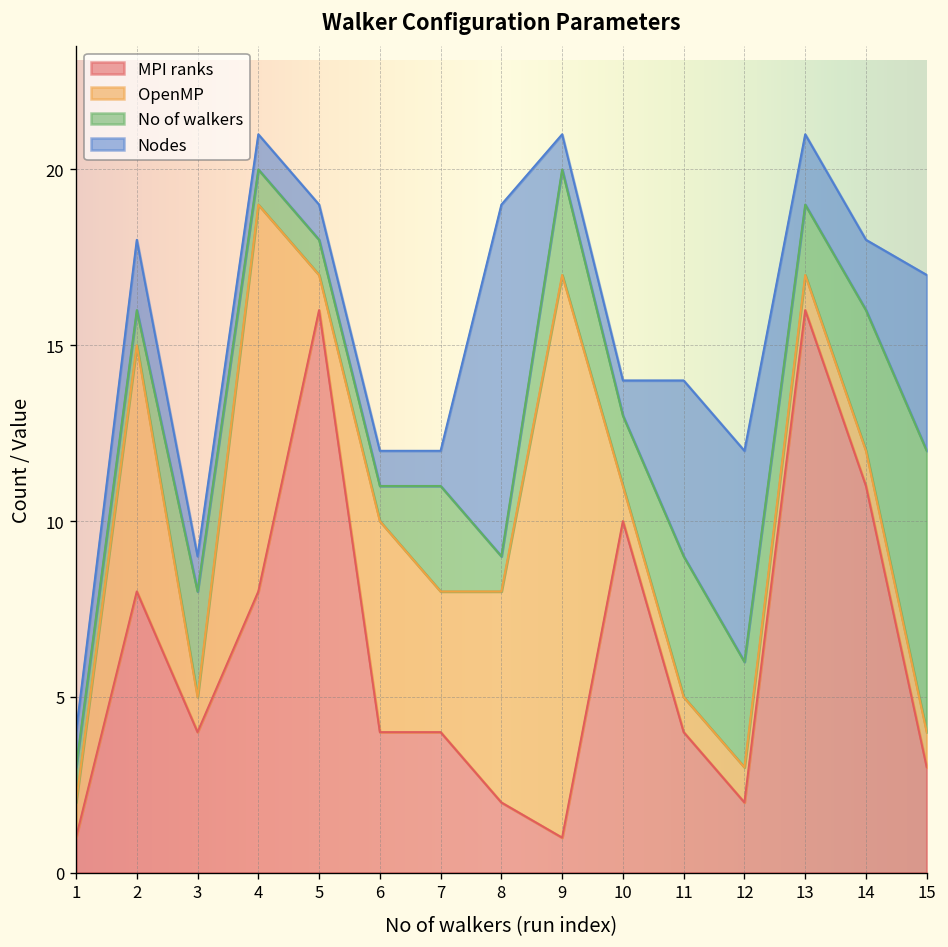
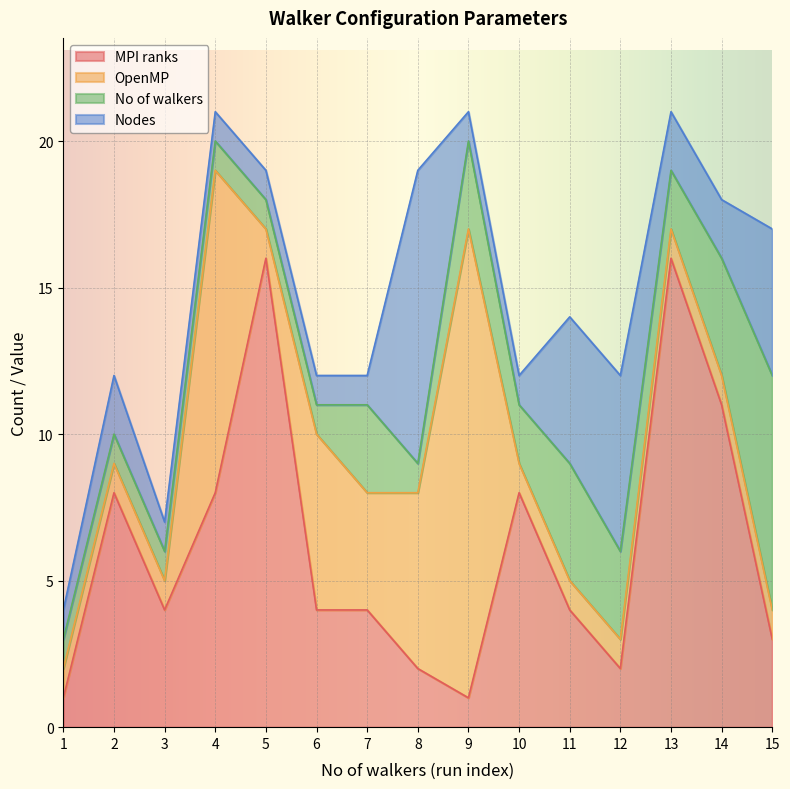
  {
    "MPI ranks": {
      "1": 1,
      "2": 8,
      "3": 4,
      "4": 8,
      "5": 16,
      "6": 4,
      "7": 4,
      "8": 2,
      "9": 1,
-     "10": 10,
+     "10": 8,
      "11": 4,
      "12": 2,
      "13": 16,
      "14": 11,
      "15": 3
    },
    "OpenMP": {
      "1": 1,
-     "2": 7,
+     "2": 1,
      "3": 1,
      "4": 11,
      "5": 1,
      "6": 6,
      "7": 4,
      "8": 6,
      "9": 16,
      "10": 1,
      "11": 1,
      "12": 1,
      "13": 1,
      "14": 1,
      "15": 1
    },
    "No of walkers": {
      "1": 1,
      "2": 1,
-     "3": 3,
+     "3": 1,
      "4": 1,
      "5": 1,
      "6": 1,
      "7": 3,
      "8": 1,
      "9": 3,
      "10": 2,
      "11": 4,
      "12": 3,
      "13": 2,
      "14": 4,
      "15": 8
    },
    "Nodes": {
      "1": 1,
      "2": 2,
      "3": 1,
      "4": 1,
      "5": 1,
      "6": 1,
      "7": 1,
      "8": 10,
      "9": 1,
      "10": 1,
      "11": 5,
      "12": 6,
      "13": 2,
      "14": 2,
      "15": 5
    }
  }
